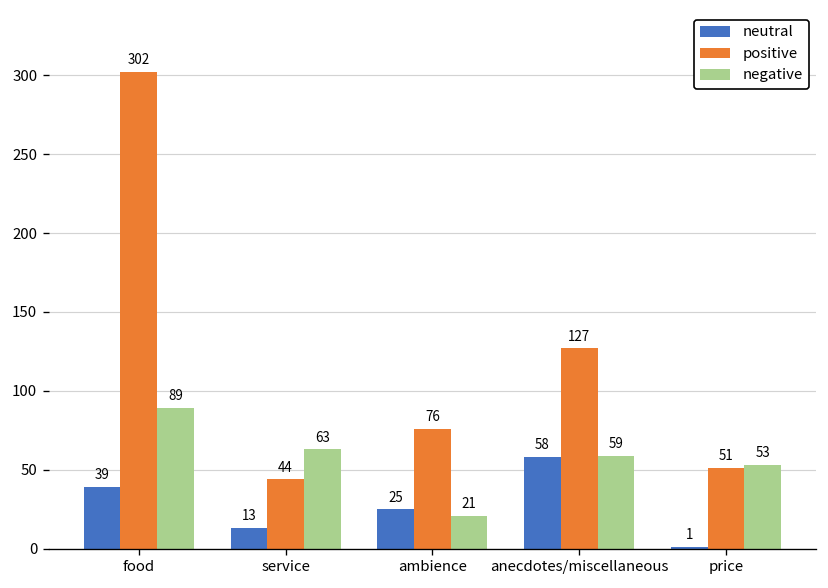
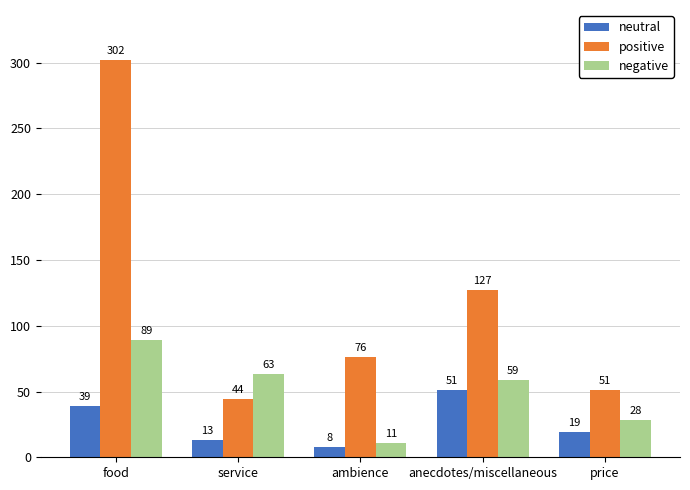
  {
    "neutral": {
      "food": 39,
      "service": 13,
-     "ambience": 25,
-     "anecdotes/miscellaneous": 58,
-     "price": 1
+     "ambience": 8,
+     "anecdotes/miscellaneous": 51,
+     "price": 19
    },
    "positive": {
      "food": 302,
      "service": 44,
      "ambience": 76,
      "anecdotes/miscellaneous": 127,
      "price": 51
    },
    "negative": {
      "food": 89,
      "service": 63,
-     "ambience": 21,
+     "ambience": 11,
      "anecdotes/miscellaneous": 59,
-     "price": 53
+     "price": 28
    }
  }
